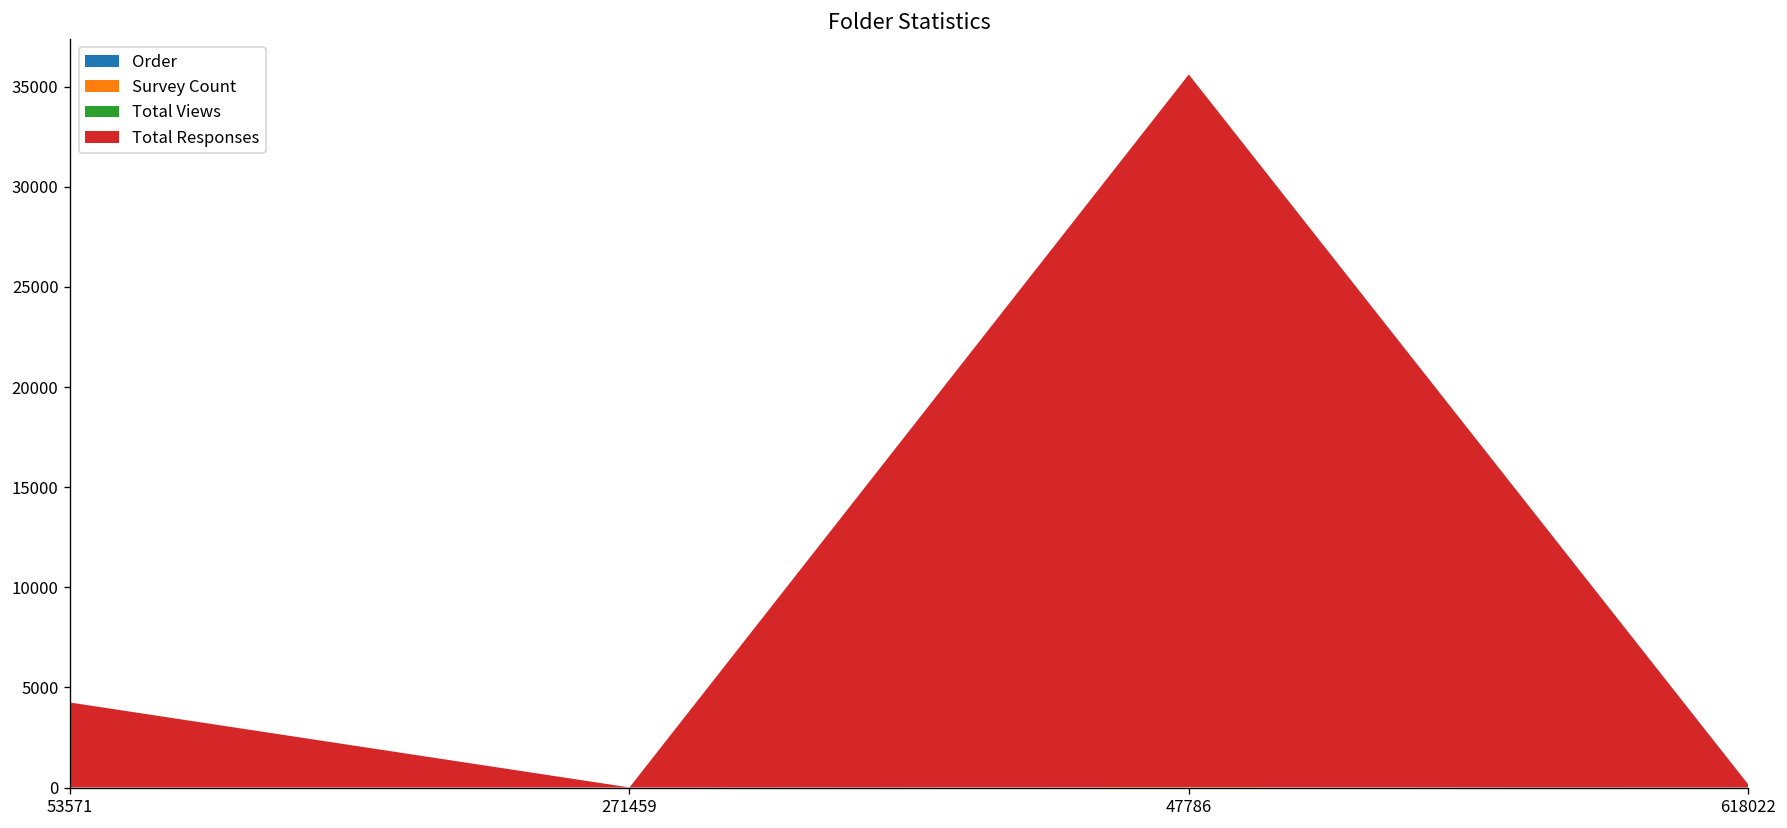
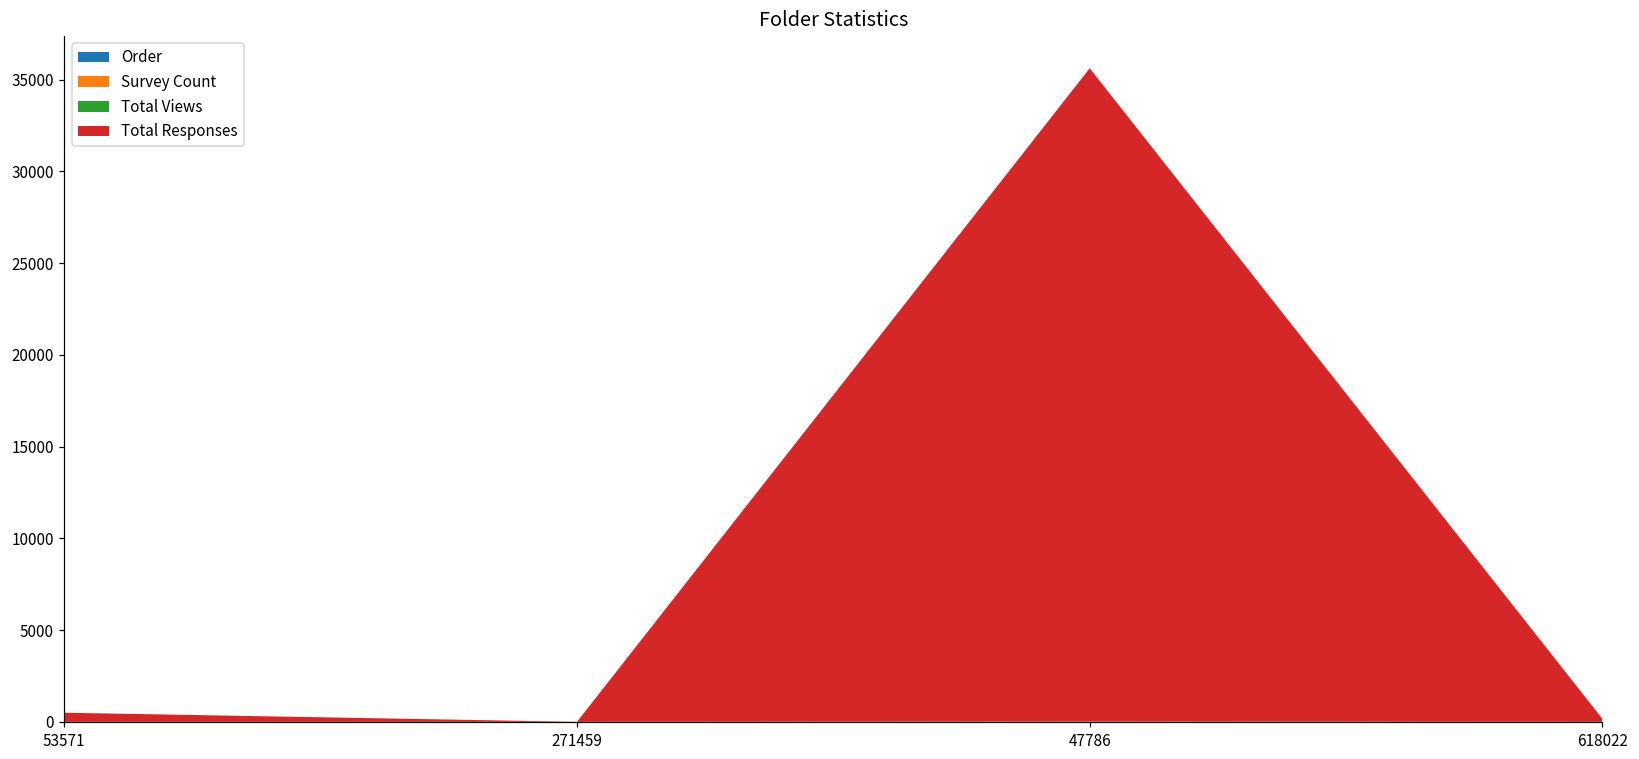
  {
    "Total Responses": {
-     "53571": 4200,
+     "53571": 500,
      "47786": 35600,
      "618022": 200
    }
  }
